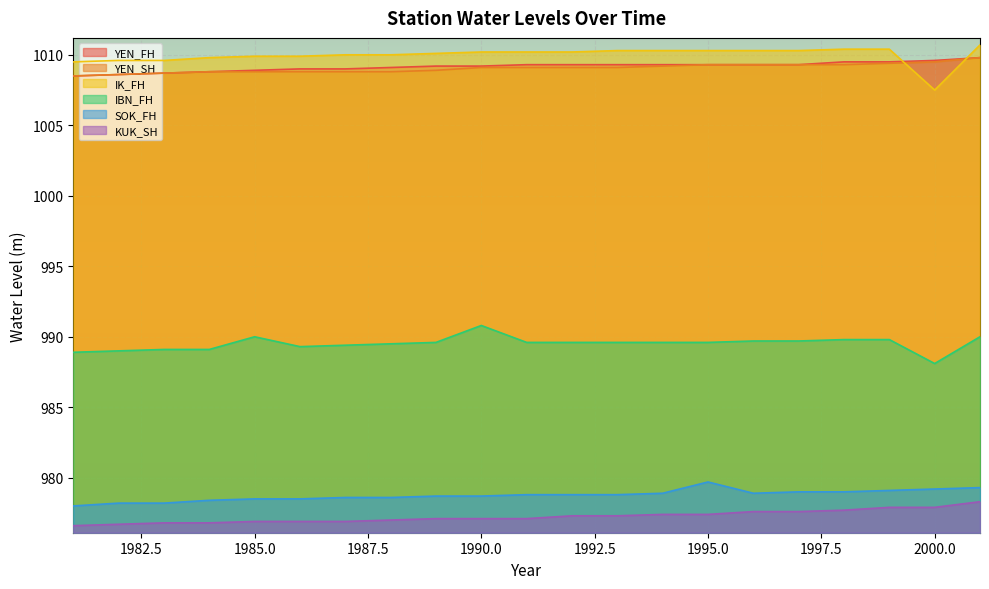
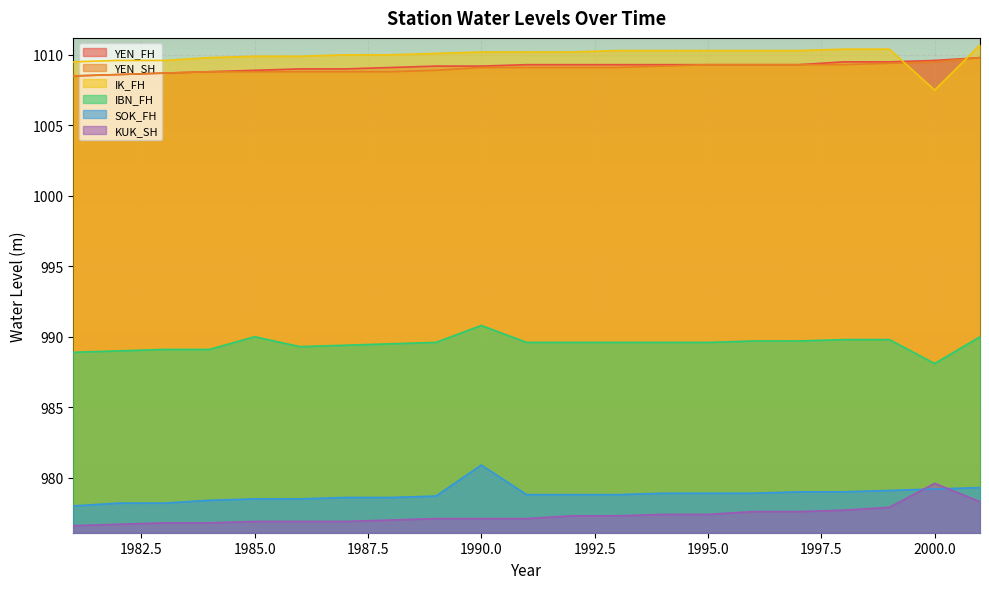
  {
    "IK_FH": {
      "1985.0": 1009.9,
      "1990.0": 1010.2,
      "1995.0": 1010.3,
      "2000.0": 1007.5
    },
    "IBN_FH": {
      "1985.0": 990.0,
      "1990.0": 990.8,
      "1995.0": 989.6,
      "2000.0": 988.1
    },
    "SOK_FH": {
      "1985.0": 978.5,
-     "1990.0": 978.7,
-     "1995.0": 979.7,
+     "1990.0": 980.9,
+     "1995.0": 978.9,
      "2000.0": 979.2
    },
    "KUK_SH": {
      "1985.0": 976.9,
      "1990.0": 977.1,
      "1995.0": 977.4,
-     "2000.0": 977.9
+     "2000.0": 979.6
    }
  }
